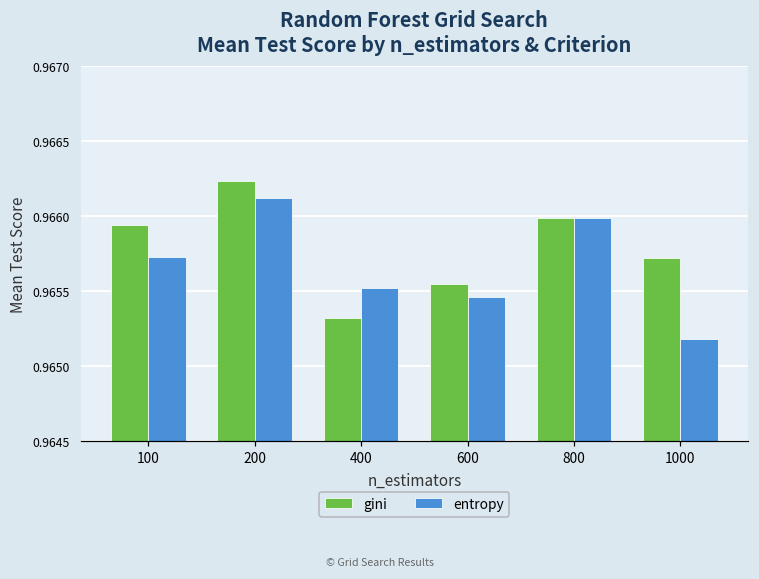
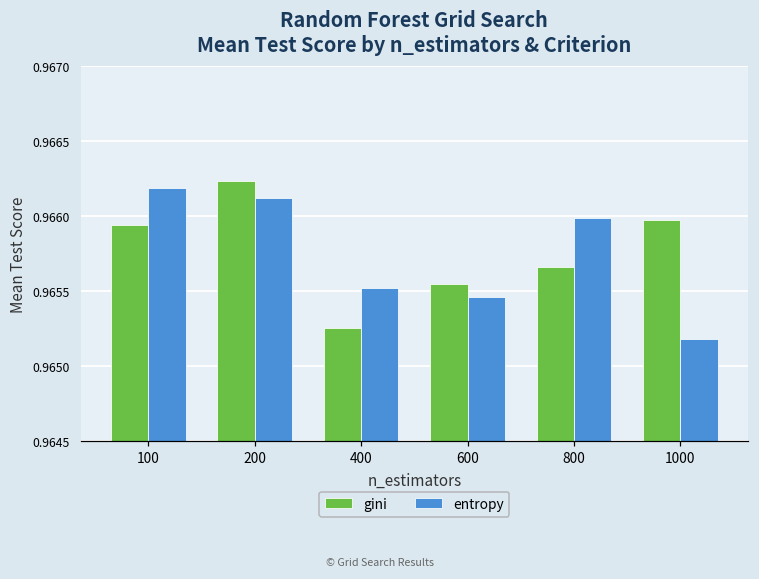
  {
    "gini": {
      "100": 0.96594,
      "200": 0.96623,
-     "400": 0.96532,
+     "400": 0.96525,
      "600": 0.96555,
-     "800": 0.96599,
-     "1000": 0.96572
+     "800": 0.96566,
+     "1000": 0.96597
    },
    "entropy": {
-     "100": 0.96573,
+     "100": 0.96619,
      "200": 0.96612,
      "400": 0.96552,
      "600": 0.96546,
      "800": 0.96599,
      "1000": 0.96518
    }
  }
